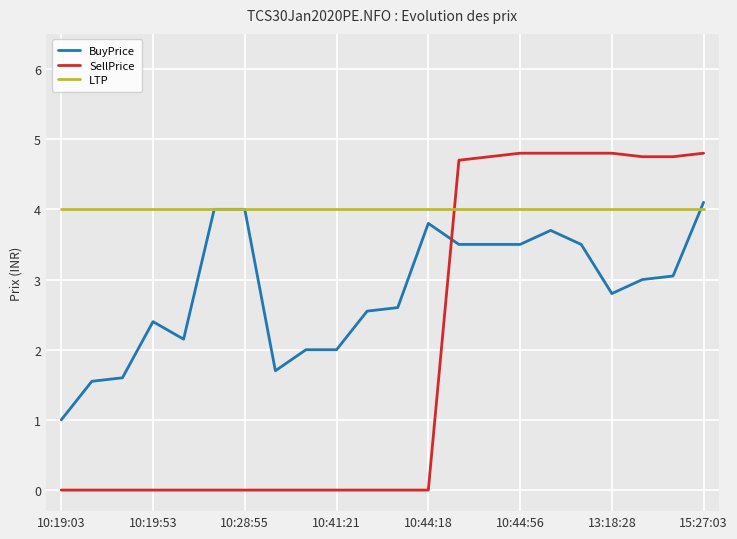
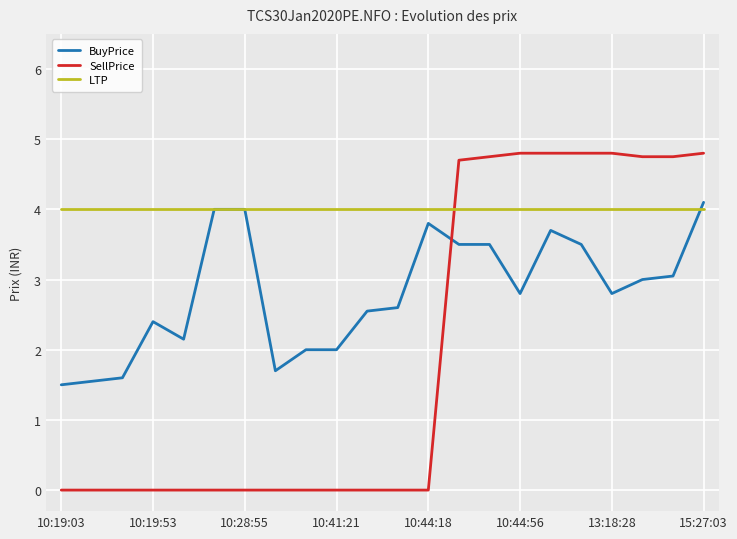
  {
    "BuyPrice": {
-     "10:19:03": 1.0,
+     "10:19:03": 1.5,
      "10:19:53": 2.4,
      "10:41:21": 2.0,
      "10:44:18": 3.8,
-     "10:44:56": 3.5,
+     "10:44:56": 2.8,
      "13:18:28": 2.8,
      "15:27:03": 4.1
    },
    "SellPrice": {
      "10:19:03": 0.0,
      "10:19:53": 0.0,
      "10:28:55": 0.0,
      "10:41:21": 0.0,
      "10:44:18": 0.0,
      "10:44:56": 4.8,
      "13:18:28": 4.8,
      "15:27:03": 4.8
    },
    "LTP": {
      "10:19:03": 4.0,
      "10:19:53": 4.0,
      "10:41:21": 4.0,
      "10:44:18": 4.0,
      "10:44:56": 4.0,
      "13:18:28": 4.0,
      "15:27:03": 4.0
    }
  }
